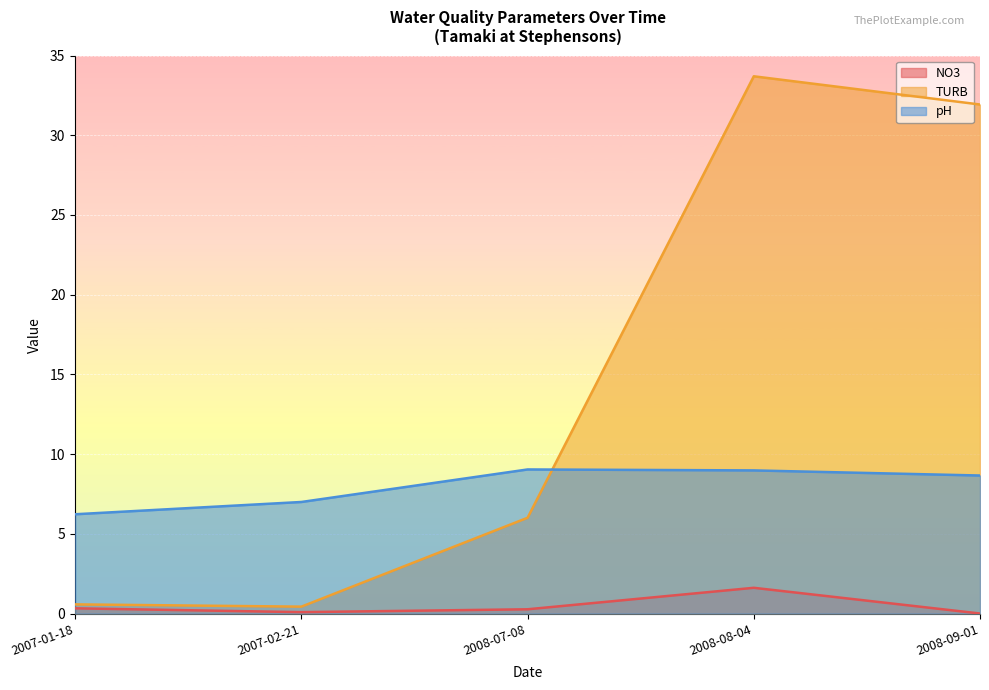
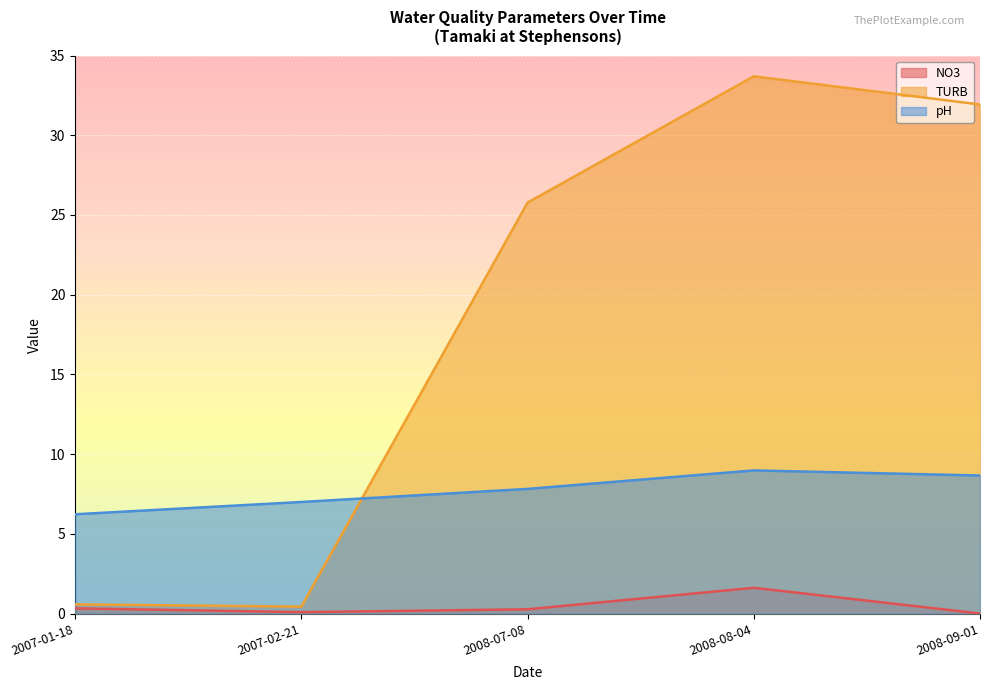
  {
    "NO3": {
      "2007-01-18": 0.3,
      "2007-02-21": 0.1,
      "2008-07-08": 0.3,
      "2008-08-04": 1.6,
      "2008-09-01": 0.0
    },
    "TURB": {
      "2007-01-18": 0.6,
      "2007-02-21": 0.4,
-     "2008-07-08": 6.0,
+     "2008-07-08": 25.8,
      "2008-08-04": 33.7,
      "2008-09-01": 31.9
    },
    "pH": {
      "2007-01-18": 6.2,
      "2007-02-21": 7.0,
-     "2008-07-08": 9.0,
+     "2008-07-08": 7.8,
      "2008-08-04": 9.0,
      "2008-09-01": 8.7
    }
  }
